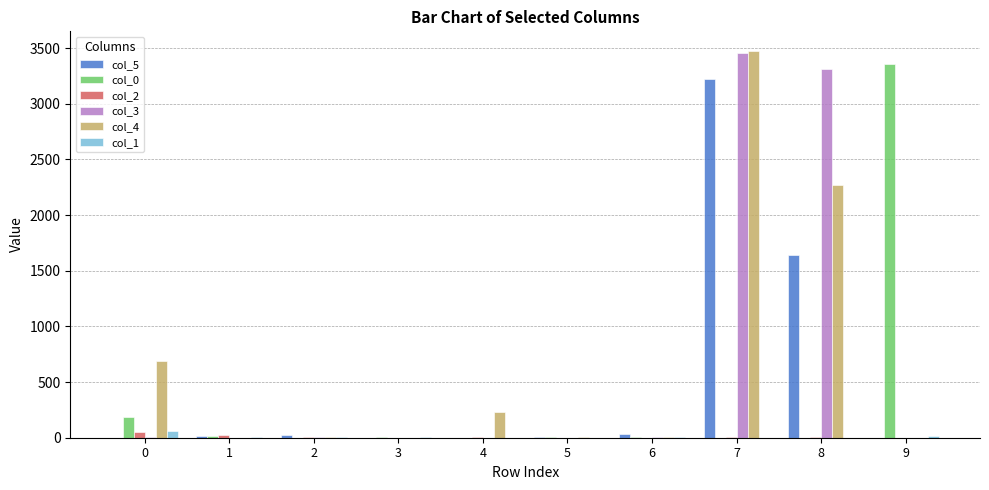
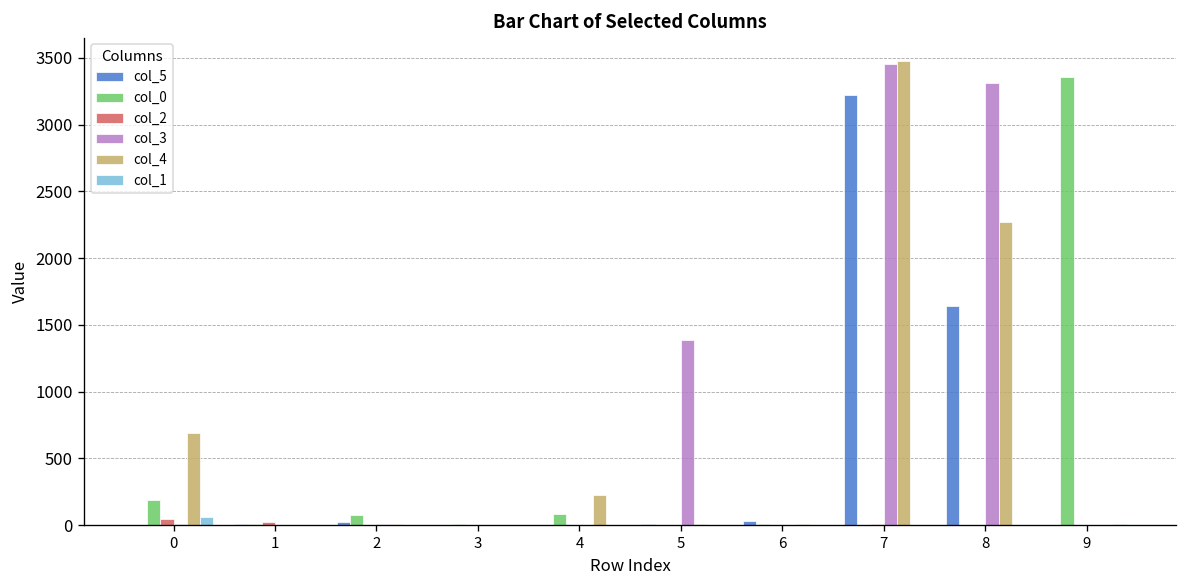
  {
    "col_5": {
      "2": 20,
      "3": 0,
      "4": 0,
      "6": 30,
      "7": 3220,
      "8": 1640,
      "9": 0
    },
    "col_0": {
      "0": 190,
-     "2": 0,
-     "4": 0,
+     "2": 80,
+     "4": 90,
      "7": 0,
      "8": 0,
      "9": 3360
    },
    "col_2": {
      "0": 50,
      "3": 0,
      "5": 0,
      "6": 0,
      "9": 0
    },
    "col_3": {
      "1": 0,
      "3": 0,
-     "5": 0,
+     "5": 1380,
      "7": 3460,
      "8": 3310,
      "9": 0
    },
    "col_4": {
      "0": 690,
      "1": 0,
      "3": 0,
      "4": 230,
      "7": 3480,
      "8": 2270,
      "9": 0
    },
    "col_1": {
      "0": 60,
      "4": 0,
      "5": 0,
      "7": 0,
      "8": 0
    }
  }
